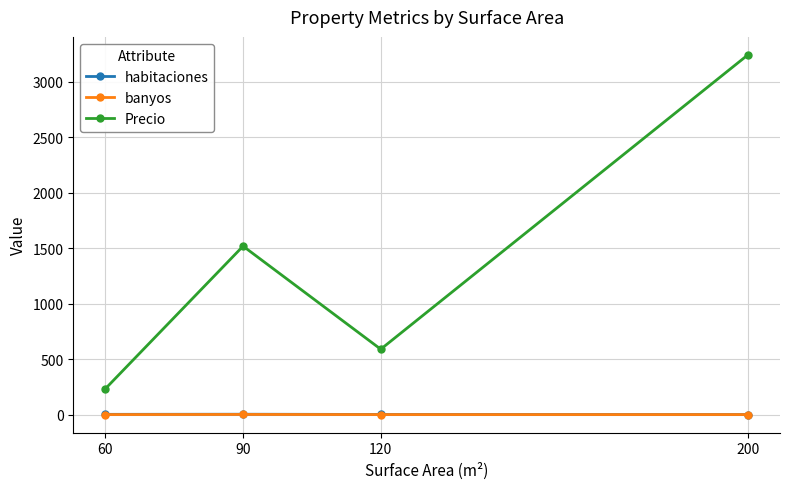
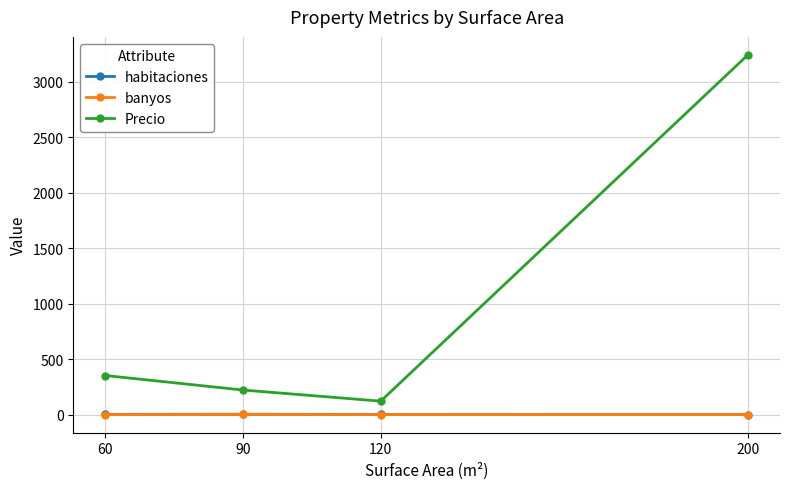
  {
    "Precio": {
-     "60": 230,
-     "90": 1520,
-     "120": 590,
+     "60": 350,
+     "90": 220,
+     "120": 120,
      "200": 3240
    }
  }
